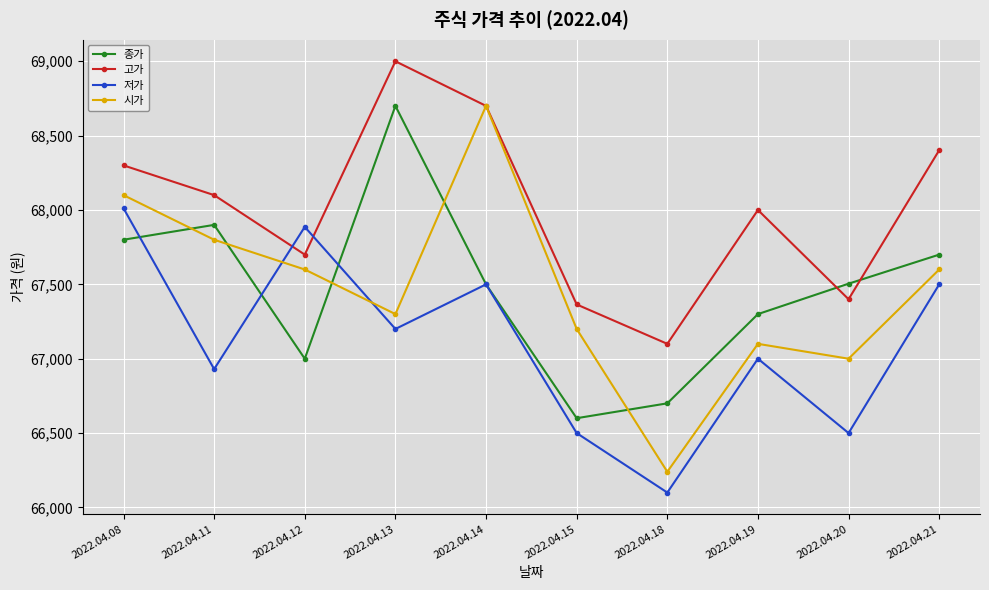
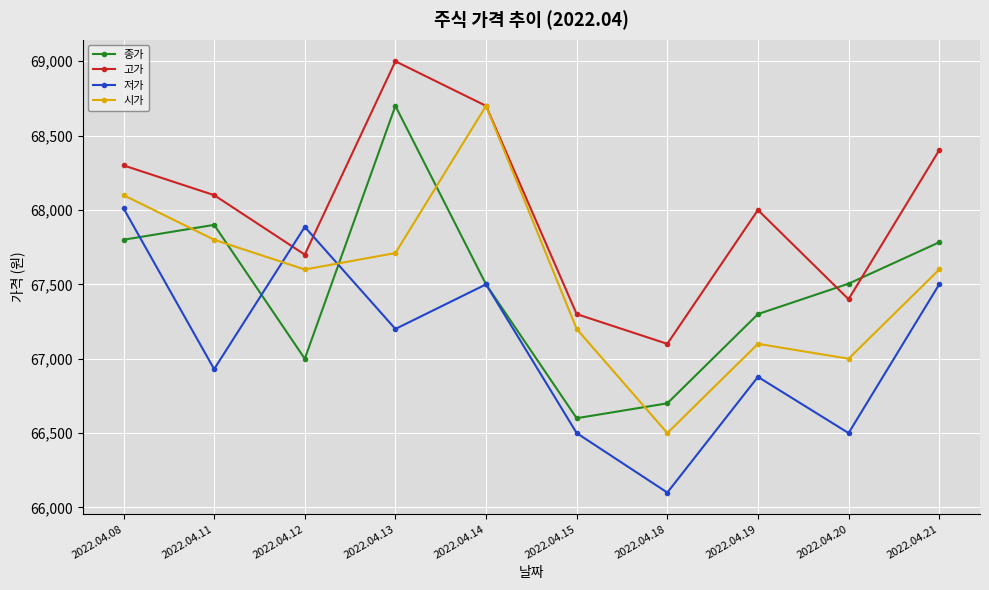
  {
    "종가": {
      "2022.04.08": "67,800",
      "2022.04.11": "67,900",
      "2022.04.12": "67,000",
      "2022.04.13": "68,700",
      "2022.04.15": "66,600",
      "2022.04.18": "66,700",
      "2022.04.19": "67,300",
      "2022.04.20": "67,500",
-     "2022.04.21": "67,700"
+     "2022.04.21": "67,780"
    },
    "고가": {
      "2022.04.08": "68,300",
      "2022.04.11": "68,100",
      "2022.04.12": "67,700",
      "2022.04.13": "69,000",
-     "2022.04.15": "67,360",
+     "2022.04.15": "67,300",
      "2022.04.18": "67,100",
      "2022.04.19": "68,000",
      "2022.04.20": "67,400",
      "2022.04.21": "68,400"
    },
    "저가": {
      "2022.04.08": "68,010",
      "2022.04.11": "66,930",
      "2022.04.12": "67,890",
      "2022.04.13": "67,200",
      "2022.04.15": "66,500",
      "2022.04.18": "66,100",
-     "2022.04.19": "67,000",
+     "2022.04.19": "66,880",
      "2022.04.20": "66,500",
      "2022.04.21": "67,500"
    },
    "시가": {
      "2022.04.08": "68,100",
      "2022.04.11": "67,800",
      "2022.04.12": "67,600",
-     "2022.04.13": "67,300",
+     "2022.04.13": "67,710",
      "2022.04.15": "67,200",
-     "2022.04.18": "66,240",
+     "2022.04.18": "66,500",
      "2022.04.19": "67,100",
      "2022.04.20": "67,000",
      "2022.04.21": "67,600"
    }
  }
